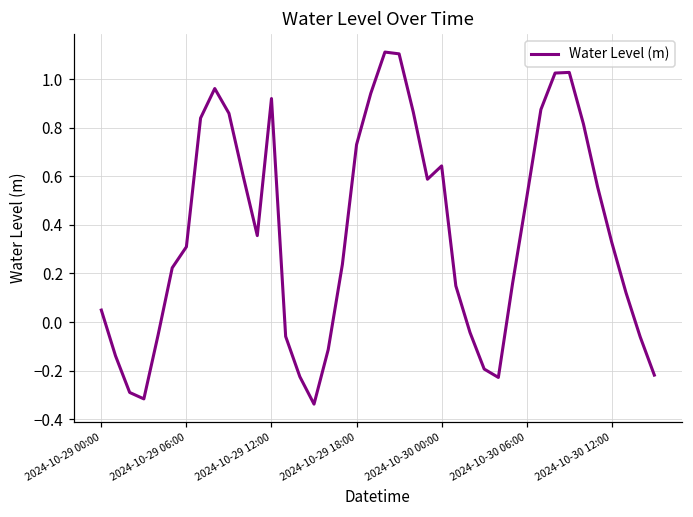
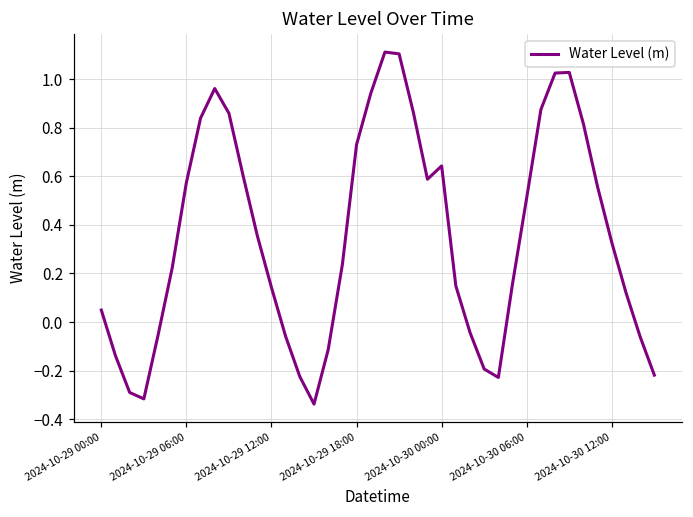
  {
    "2024-10-29 00:00": 0.05,
-   "2024-10-29 06:00": 0.31,
-   "2024-10-29 12:00": 0.92,
+   "2024-10-29 06:00": 0.57,
+   "2024-10-29 12:00": 0.14,
    "2024-10-29 18:00": 0.73,
    "2024-10-30 00:00": 0.64,
    "2024-10-30 06:00": 0.51,
    "2024-10-30 12:00": 0.33
  }
